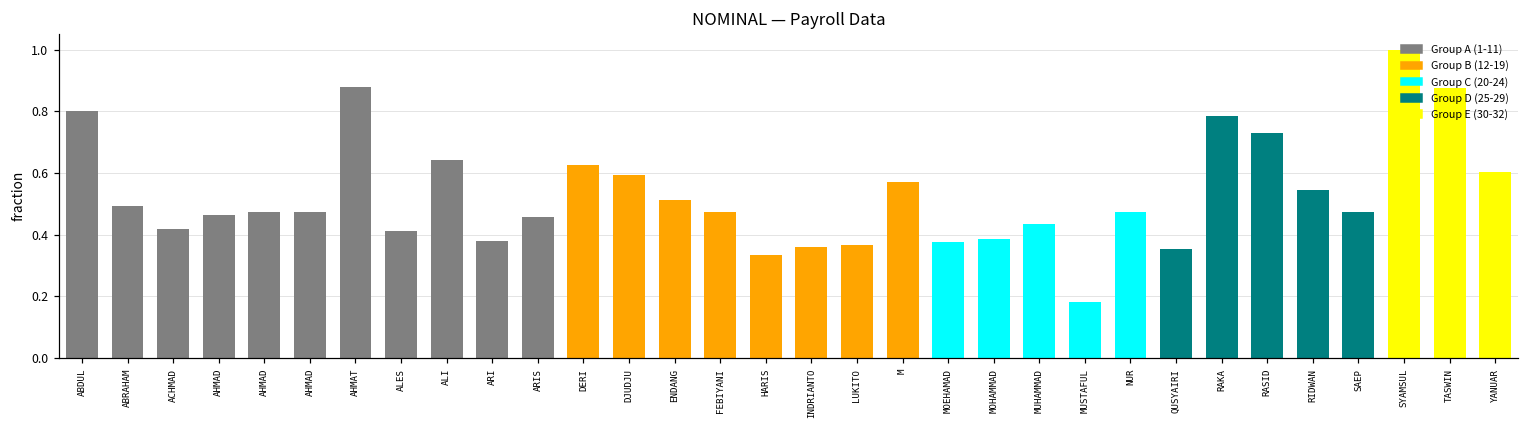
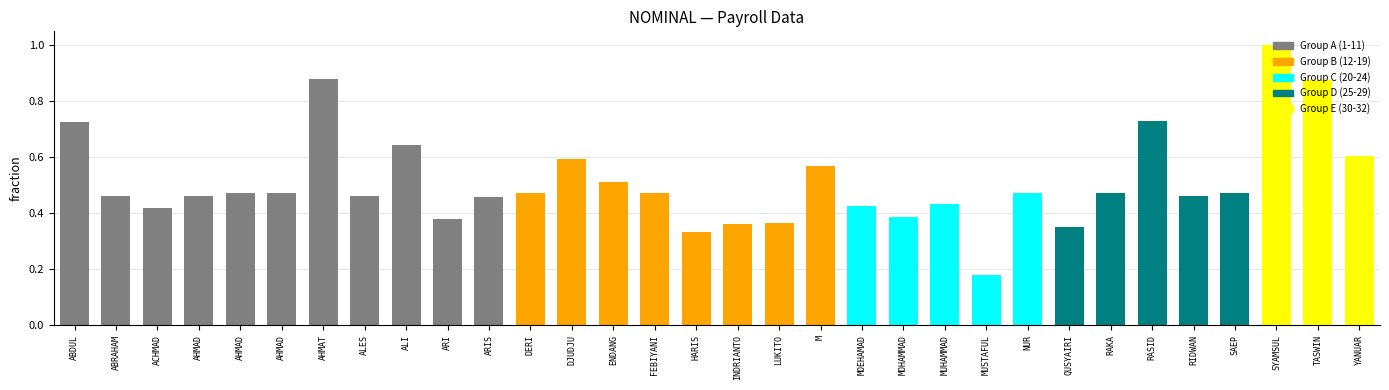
  {
-   "ABDUL": 0.80,
-   "ABRAHAM": 0.49,
+   "ABDUL": 0.73,
+   "ABRAHAM": 0.46,
    "ACHMAD": 0.42,
    "AHMAT": 0.88,
-   "ALES": 0.41,
+   "ALES": 0.46,
    "ALI": 0.64,
    "ARI": 0.38,
    "ARIS": 0.46,
-   "DERI": 0.63,
+   "DERI": 0.47,
    "DJUDJU": 0.59,
    "ENDANG": 0.51,
    "FEBIYANI": 0.47,
    "HARIS": 0.33,
    "INDRIANTO": 0.36,
    "LUKITO": 0.37,
    "M": 0.57,
-   "MOEHAMAD": 0.38,
+   "MOEHAMAD": 0.42,
    "MOHAMMAD": 0.39,
    "MUHAMMAD": 0.43,
    "MUSTAFUL": 0.18,
    "NUR": 0.47,
    "QUSYAIRI": 0.35,
-   "RAKA": 0.78,
+   "RAKA": 0.47,
    "RASID": 0.73,
-   "RIDWAN": 0.54,
+   "RIDWAN": 0.46,
    "SAEP": 0.47,
    "SYAMSUL": 1.00,
    "TASWIN": 0.88,
    "YANUAR": 0.60
  }
